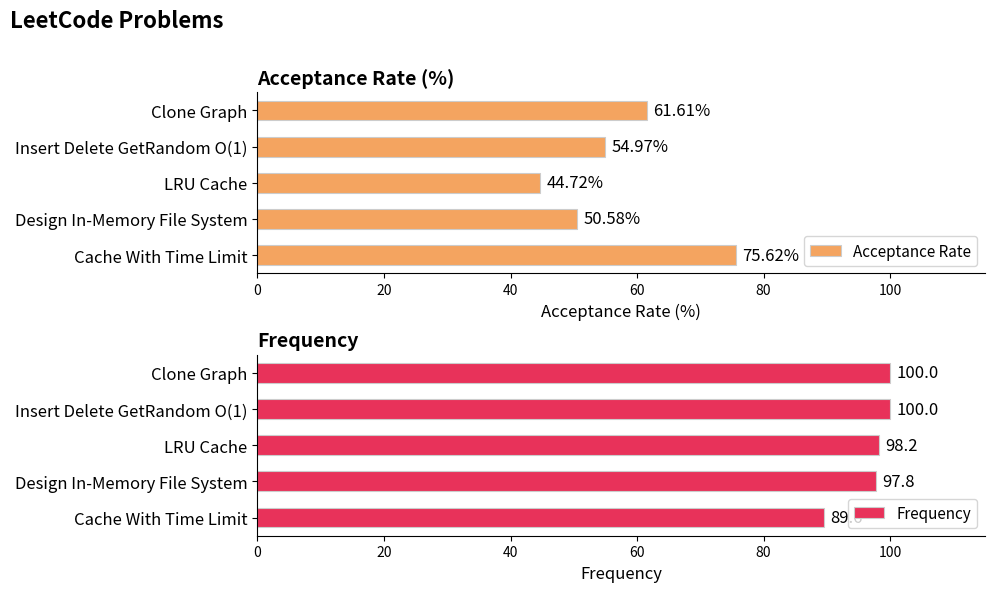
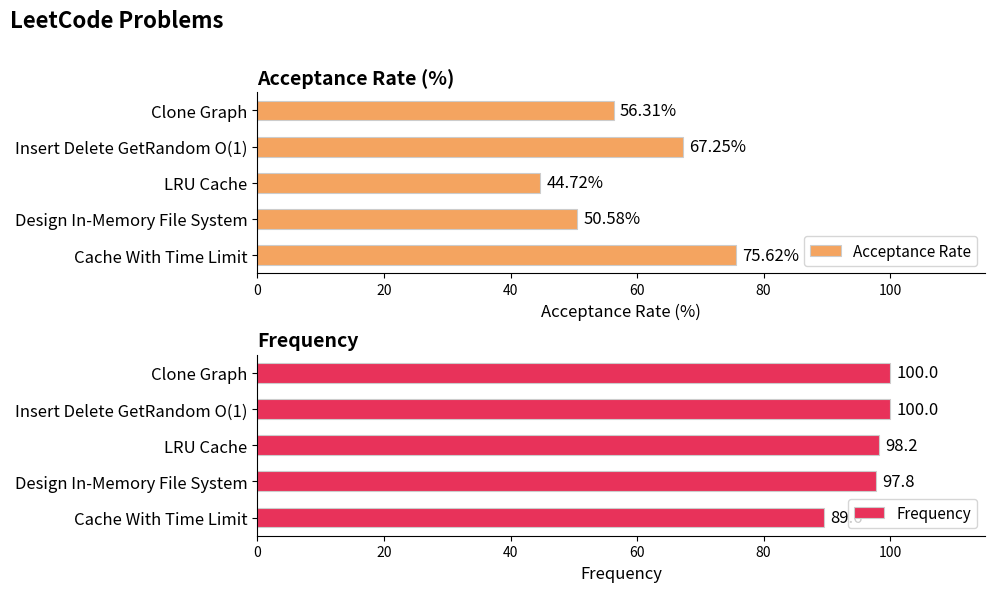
  {
    "Acceptance Rate (%)": {
-     "Clone Graph": "61.61%",
-     "Insert Delete GetRandom O(1)": "54.97%",
+     "Clone Graph": "56.31%",
+     "Insert Delete GetRandom O(1)": "67.25%",
      "LRU Cache": "44.72%",
      "Design In-Memory File System": "50.58%",
      "Cache With Time Limit": "75.62%"
    },
    "Frequency": {
      "Clone Graph": "100.0",
      "Insert Delete GetRandom O(1)": "100.0",
      "LRU Cache": "98.2",
      "Design In-Memory File System": "97.8"
    }
  }
